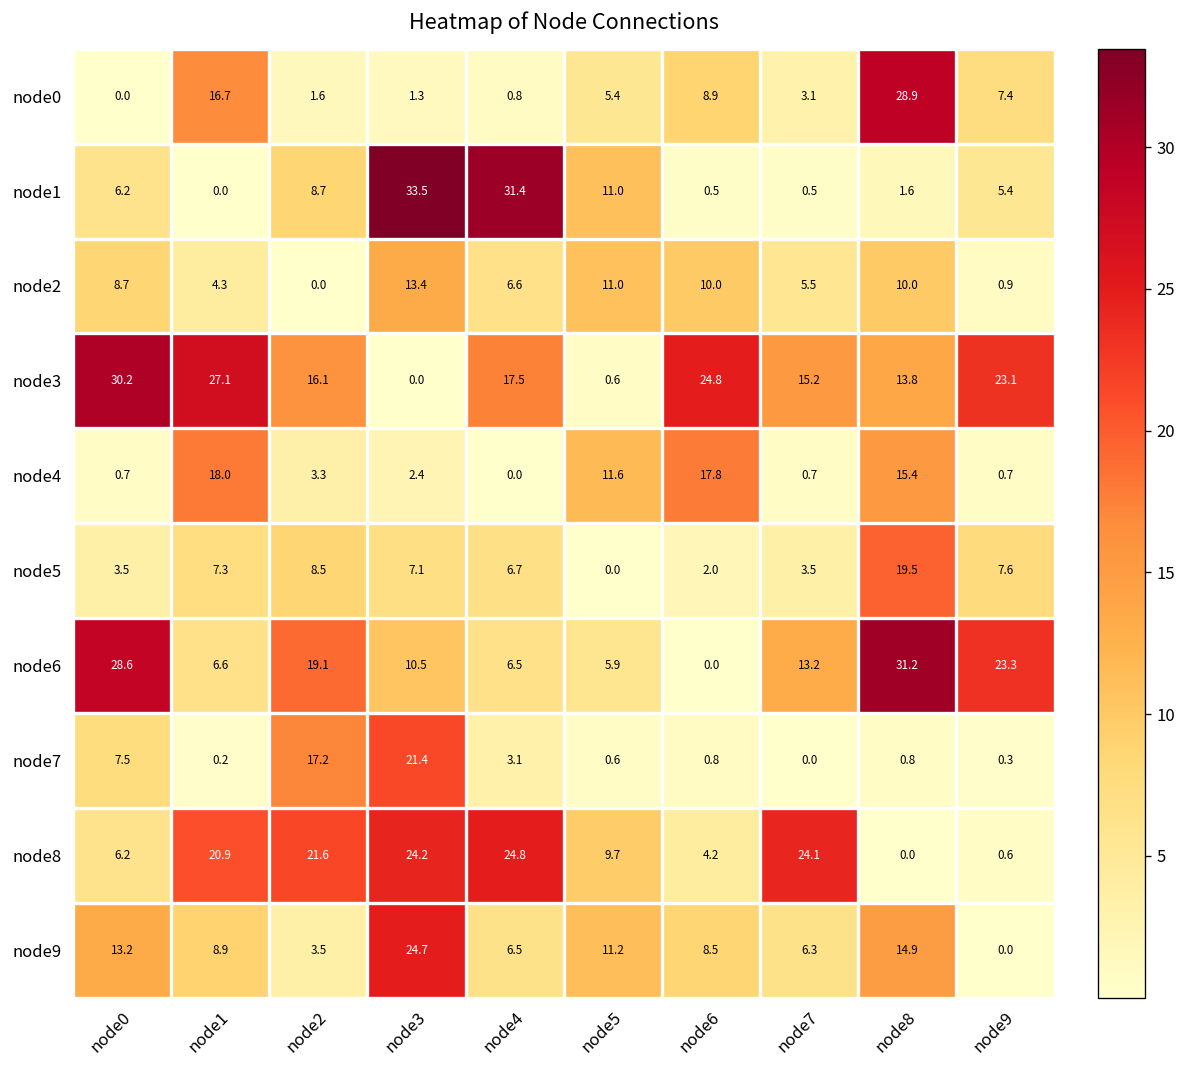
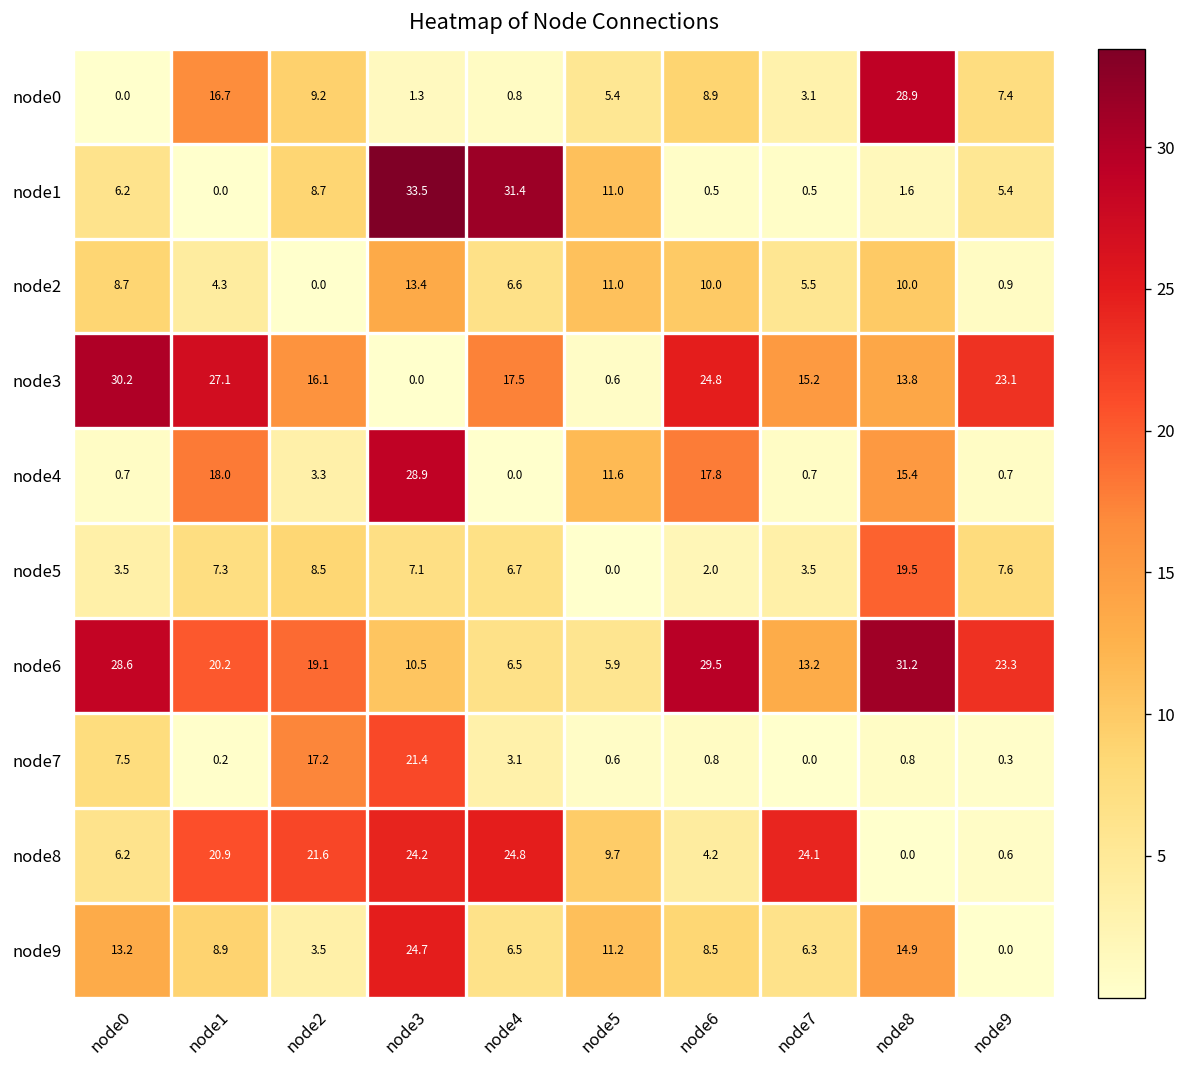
  {
    "node0": {
      "node0": 0.0,
      "node1": 16.7,
-     "node2": 1.6,
+     "node2": 9.2,
      "node3": 1.3,
      "node4": 0.8,
      "node5": 5.4,
      "node6": 8.9,
      "node7": 3.1,
      "node8": 28.9,
      "node9": 7.4
    },
    "node1": {
      "node0": 6.2,
      "node1": 0.0,
      "node2": 8.7,
      "node3": 33.5,
      "node4": 31.4,
      "node5": 11.0,
      "node6": 0.5,
      "node7": 0.5,
      "node8": 1.6,
      "node9": 5.4
    },
    "node2": {
      "node0": 8.7,
      "node1": 4.3,
      "node2": 0.0,
      "node3": 13.4,
      "node4": 6.6,
      "node5": 11.0,
      "node6": 10.0,
      "node7": 5.5,
      "node8": 10.0,
      "node9": 0.9
    },
    "node3": {
      "node0": 30.2,
      "node1": 27.1,
      "node2": 16.1,
      "node3": 0.0,
      "node4": 17.5,
      "node5": 0.6,
      "node6": 24.8,
      "node7": 15.2,
      "node8": 13.8,
      "node9": 23.1
    },
    "node4": {
      "node0": 0.7,
      "node1": 18.0,
      "node2": 3.3,
-     "node3": 2.4,
+     "node3": 28.9,
      "node4": 0.0,
      "node5": 11.6,
      "node6": 17.8,
      "node7": 0.7,
      "node8": 15.4,
      "node9": 0.7
    },
    "node5": {
      "node0": 3.5,
      "node1": 7.3,
      "node2": 8.5,
      "node3": 7.1,
      "node4": 6.7,
      "node5": 0.0,
      "node6": 2.0,
      "node7": 3.5,
      "node8": 19.5,
      "node9": 7.6
    },
    "node6": {
      "node0": 28.6,
-     "node1": 6.6,
+     "node1": 20.2,
      "node2": 19.1,
      "node3": 10.5,
      "node4": 6.5,
      "node5": 5.9,
-     "node6": 0.0,
+     "node6": 29.5,
      "node7": 13.2,
      "node8": 31.2,
      "node9": 23.3
    },
    "node7": {
      "node0": 7.5,
      "node1": 0.2,
      "node2": 17.2,
      "node3": 21.4,
      "node4": 3.1,
      "node5": 0.6,
      "node6": 0.8,
      "node7": 0.0,
      "node8": 0.8,
      "node9": 0.3
    },
    "node8": {
      "node0": 6.2,
      "node1": 20.9,
      "node2": 21.6,
      "node3": 24.2,
      "node4": 24.8,
      "node5": 9.7,
      "node6": 4.2,
      "node7": 24.1,
      "node8": 0.0,
      "node9": 0.6
    },
    "node9": {
      "node0": 13.2,
      "node1": 8.9,
      "node2": 3.5,
      "node3": 24.7,
      "node4": 6.5,
      "node5": 11.2,
      "node6": 8.5,
      "node7": 6.3,
      "node8": 14.9,
      "node9": 0.0
    }
  }
